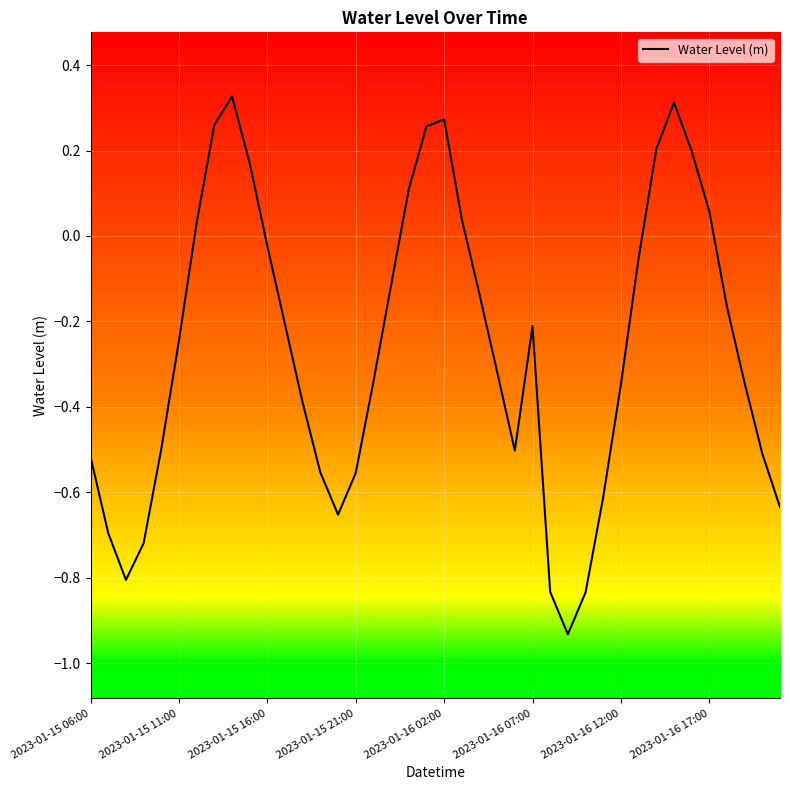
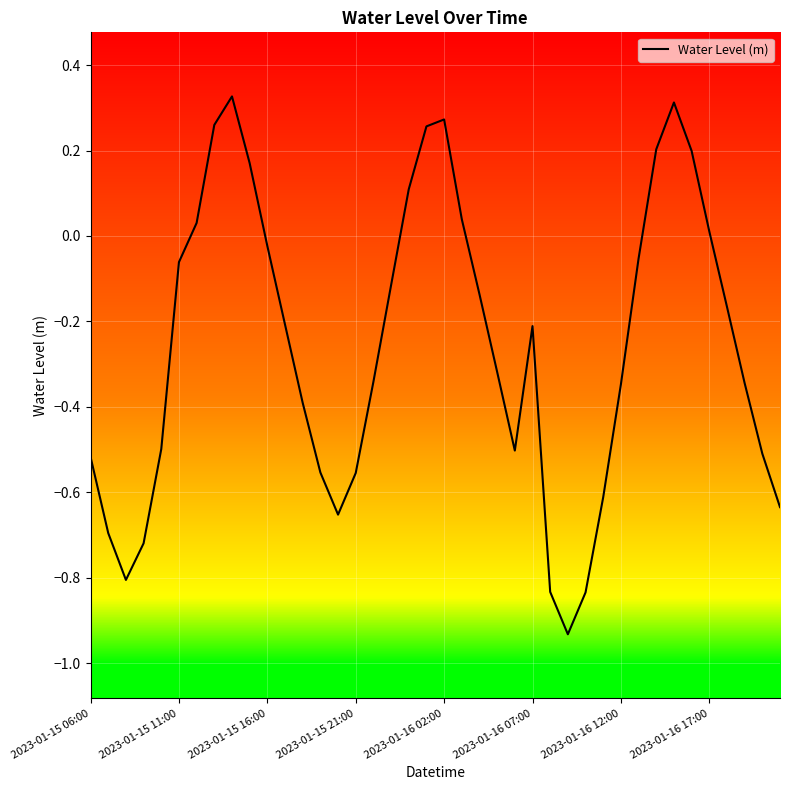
  {
    "2023-01-15 06:00": -0.52,
-   "2023-01-15 11:00": -0.24,
+   "2023-01-15 11:00": -0.06,
    "2023-01-15 16:00": -0.02,
    "2023-01-15 21:00": -0.55,
    "2023-01-16 02:00": 0.27,
    "2023-01-16 07:00": -0.21,
    "2023-01-16 12:00": -0.35,
-   "2023-01-16 17:00": 0.06
+   "2023-01-16 17:00": 0.01
  }
